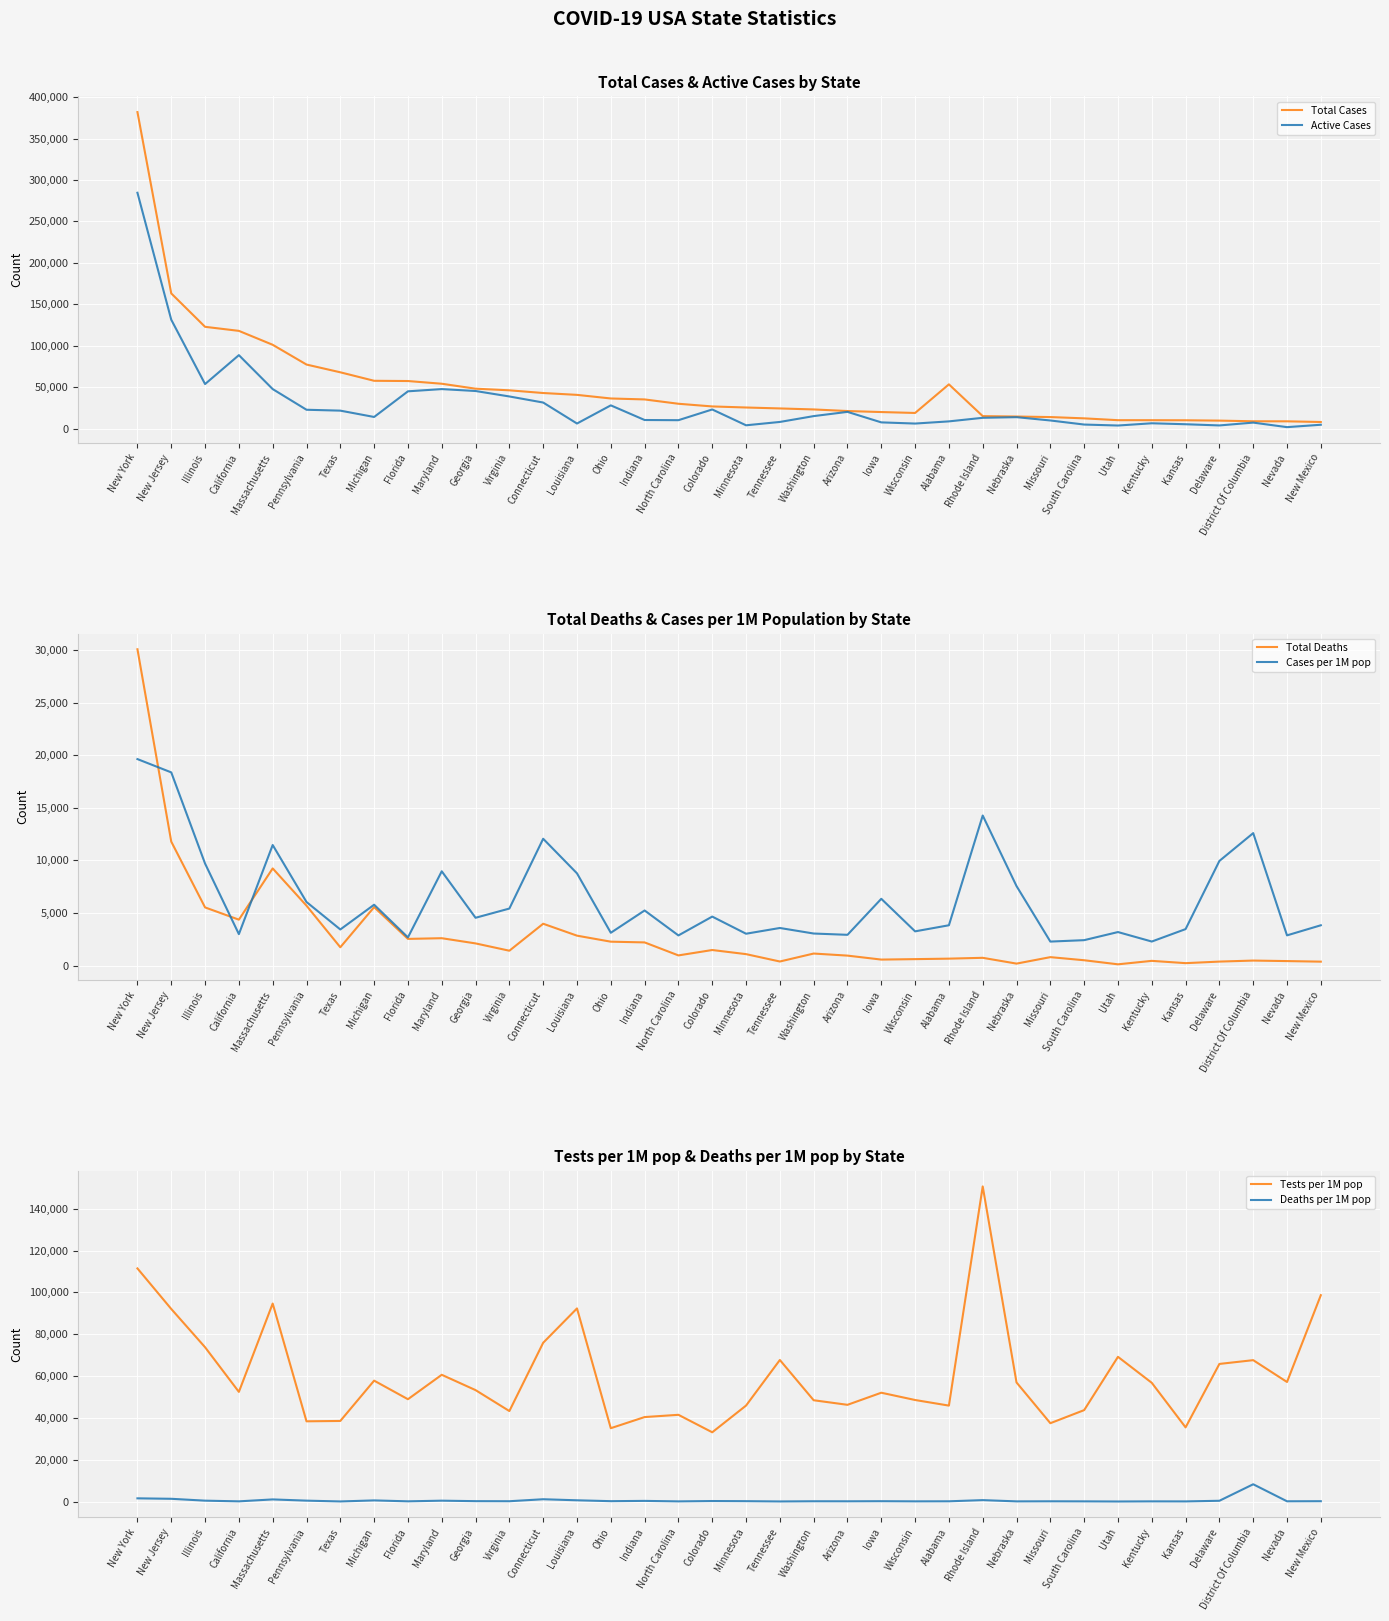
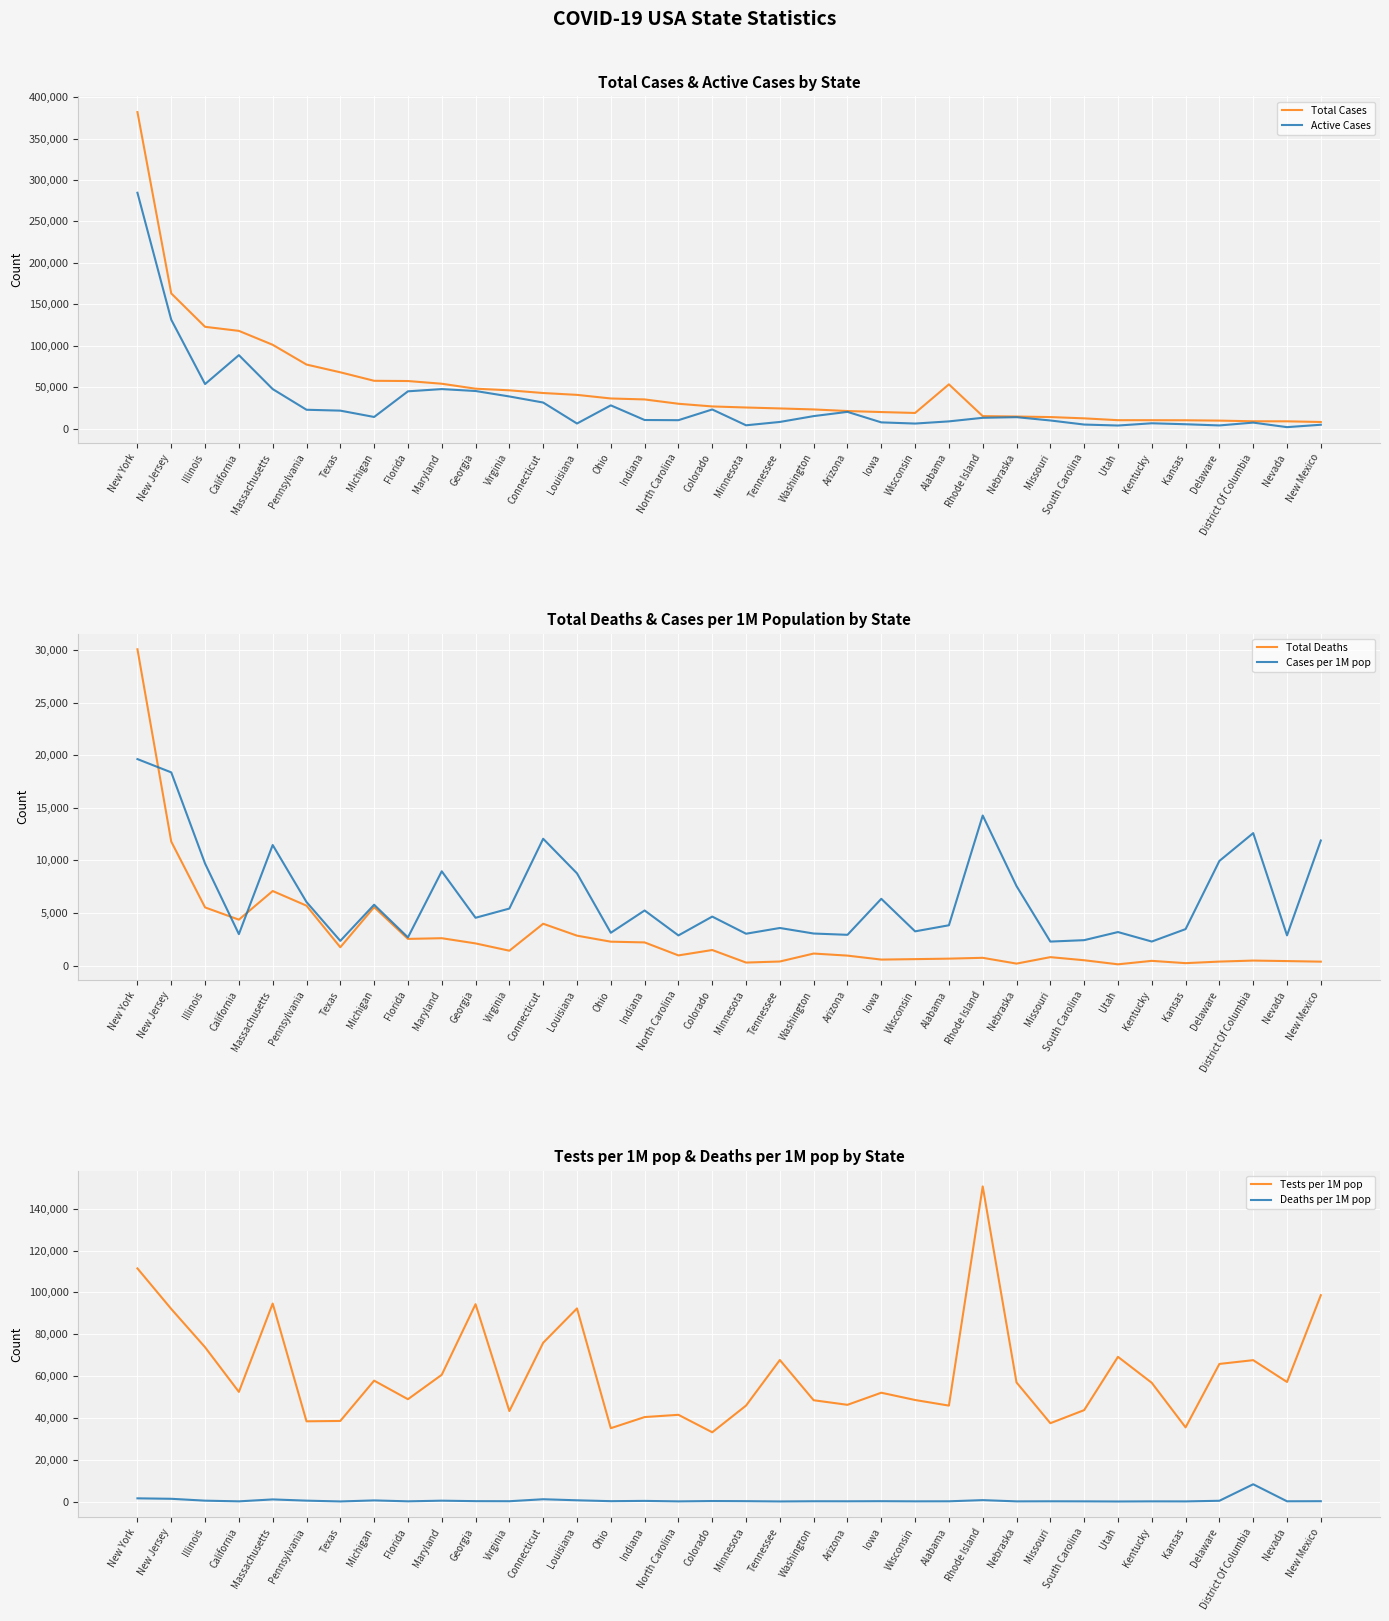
  {
    "Total Deaths & Cases per 1M Population by State": {
      "Total Deaths": {
        "New York": "30,100",
        "New Jersey": "11,800",
        "Illinois": "5,500",
        "California": "4,400",
-       "Massachusetts": "9,200",
+       "Massachusetts": "7,100",
        "Pennsylvania": "5,700",
        "Texas": "1,700",
        "Maryland": "2,600",
        "Georgia": "2,100",
        "Virginia": "1,400",
        "Connecticut": "4,000",
        "Louisiana": "2,800",
        "Ohio": "2,300",
        "Indiana": "2,200",
        "North Carolina": "1,000",
        "Colorado": "1,500",
-       "Minnesota": "1,100",
+       "Minnesota": "300",
        "Tennessee": "400",
        "Washington": "1,100",
        "Arizona": "900",
        "Iowa": "600",
        "Wisconsin": "600",
        "Alabama": "700",
        "Rhode Island": "700",
        "Nebraska": "200",
        "Missouri": "800",
        "South Carolina": "500",
        "Utah": "100",
        "Kentucky": "400",
        "Kansas": "200",
        "Delaware": "400",
        "District Of Columbia": "500",
        "Nevada": "400",
        "New Mexico": "400"
      },
      "Cases per 1M pop": {
        "New York": "19,600",
        "New Jersey": "18,400",
        "Illinois": "9,700",
        "California": "3,000",
        "Massachusetts": "11,500",
        "Pennsylvania": "6,000",
-       "Texas": "3,400",
+       "Texas": "2,300",
        "Maryland": "9,000",
        "Georgia": "4,500",
        "Virginia": "5,400",
        "Connecticut": "12,100",
        "Louisiana": "8,800",
        "Ohio": "3,100",
        "Indiana": "5,200",
        "North Carolina": "2,900",
        "Colorado": "4,700",
        "Minnesota": "3,000",
        "Tennessee": "3,600",
        "Washington": "3,000",
        "Arizona": "2,900",
        "Iowa": "6,300",
        "Wisconsin": "3,200",
        "Alabama": "3,800",
        "Rhode Island": "14,300",
        "Nebraska": "7,600",
        "Missouri": "2,300",
        "South Carolina": "2,400",
        "Utah": "3,200",
        "Kentucky": "2,300",
        "Kansas": "3,500",
        "Delaware": "9,900",
        "District Of Columbia": "12,600",
        "Nevada": "2,900",
-       "New Mexico": "3,800"
+       "New Mexico": "11,900"
      }
    },
    "Tests per 1M pop & Deaths per 1M pop by State": {
      "Tests per 1M pop": {
        "New York": "111,000",
        "New Jersey": "92,000",
        "Illinois": "74,000",
        "California": "52,000",
        "Massachusetts": "95,000",
        "Pennsylvania": "38,000",
        "Texas": "39,000",
        "Michigan": "58,000",
        "Florida": "49,000",
        "Maryland": "61,000",
-       "Georgia": "53,000",
+       "Georgia": "94,000",
        "Virginia": "43,000",
        "Connecticut": "76,000",
        "Louisiana": "92,000",
        "Ohio": "35,000",
        "Indiana": "40,000",
        "North Carolina": "41,000",
        "Colorado": "33,000",
        "Minnesota": "46,000",
        "Tennessee": "68,000",
        "Washington": "48,000",
        "Arizona": "46,000",
        "Iowa": "52,000",
        "Wisconsin": "49,000",
        "Alabama": "46,000",
        "Rhode Island": "151,000",
        "Nebraska": "57,000",
        "Missouri": "37,000",
        "South Carolina": "44,000",
        "Utah": "69,000",
        "Kentucky": "57,000",
        "Kansas": "35,000",
        "Delaware": "66,000",
        "District Of Columbia": "68,000",
        "Nevada": "57,000",
        "New Mexico": "99,000"
      }
    }
  }
